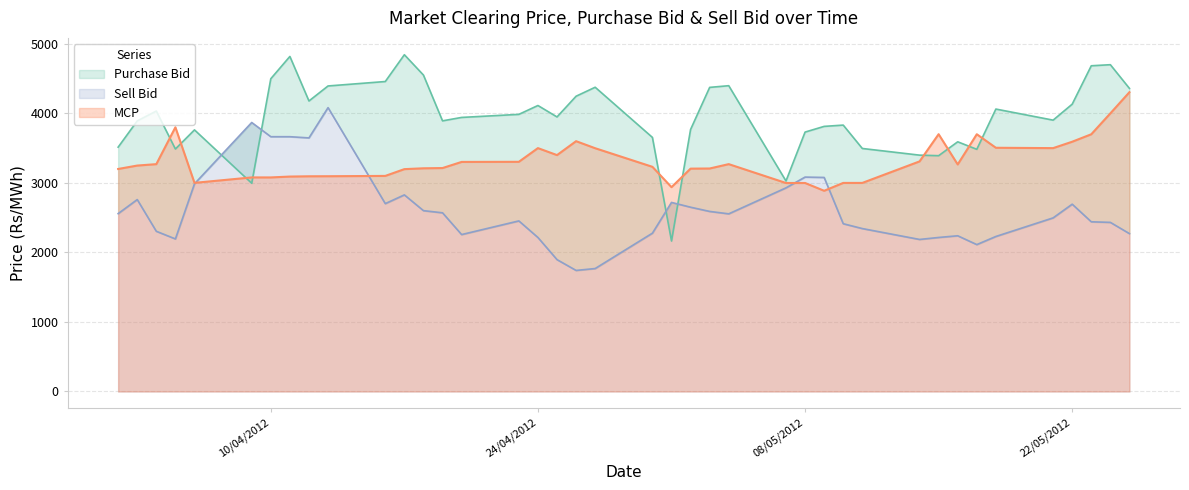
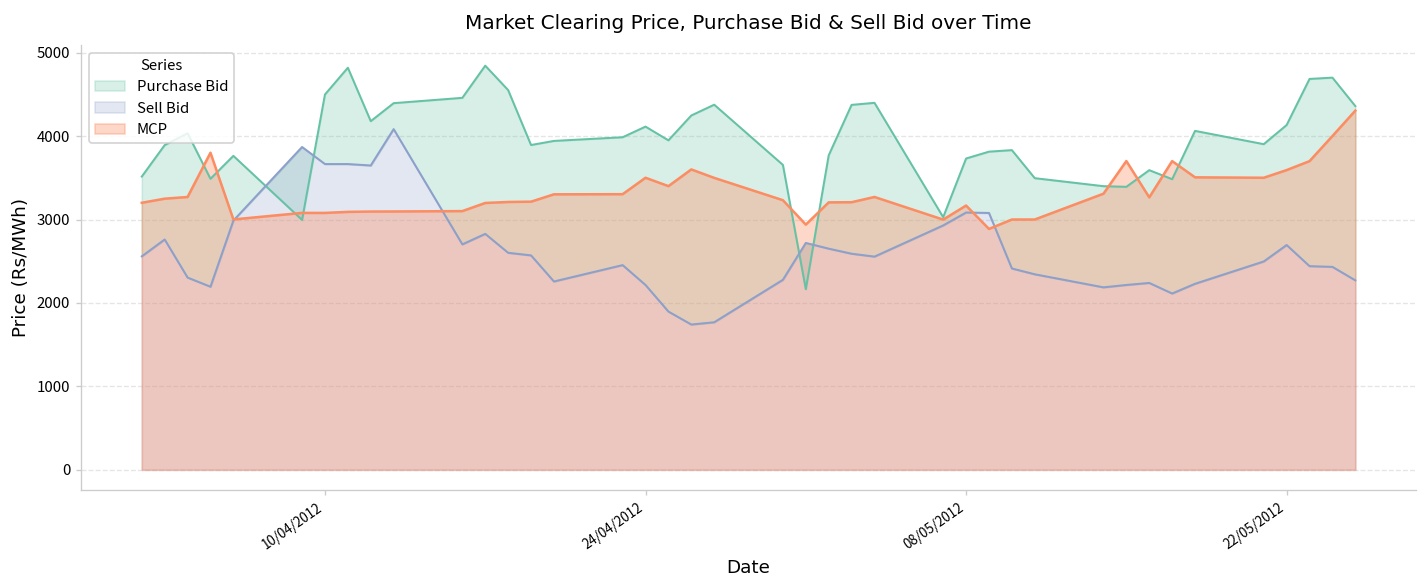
  {
    "MCP": {
      "10/04/2012": 3100,
      "24/04/2012": 3500,
-     "08/05/2012": 3000,
+     "08/05/2012": 3200,
      "22/05/2012": 3600
    }
  }
